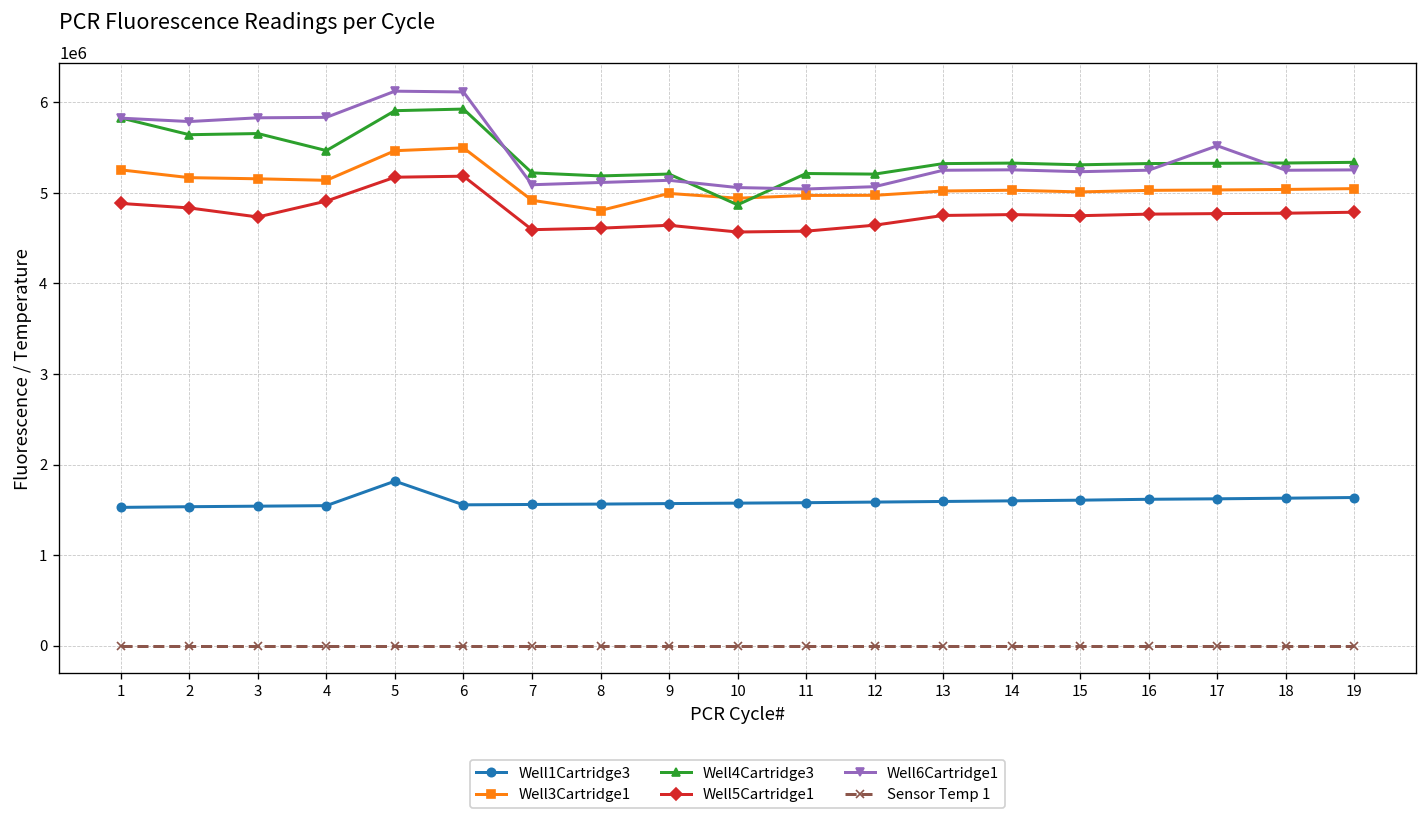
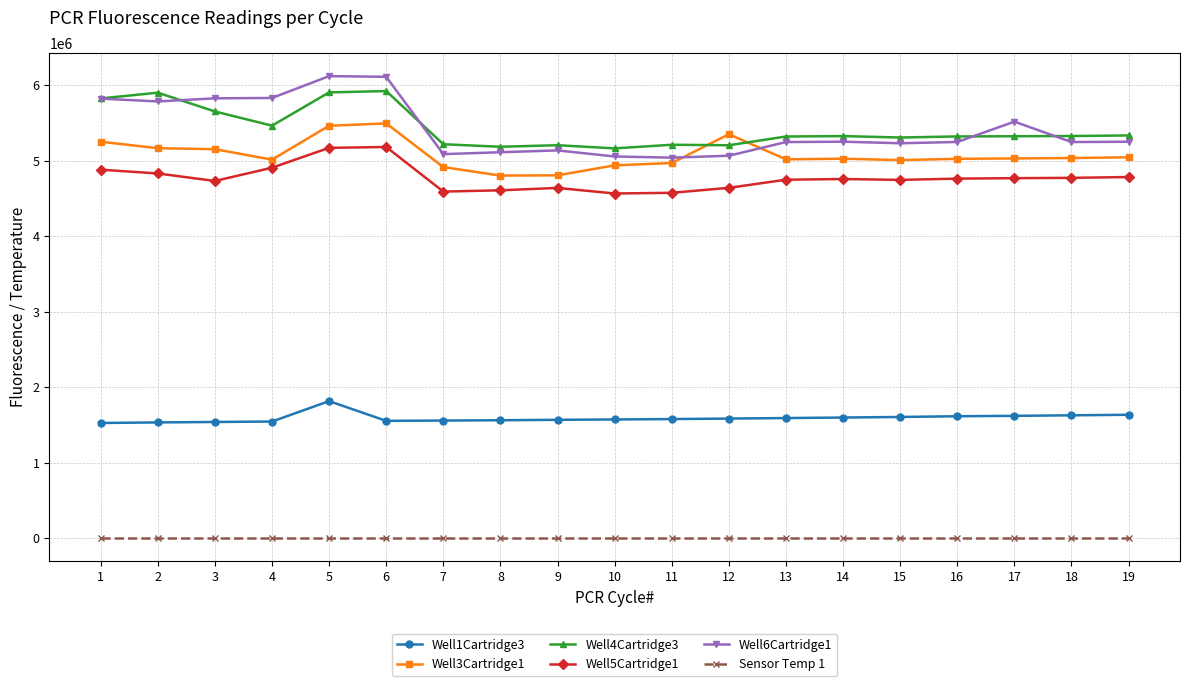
  {
    "Well1Cartridge3": {
      "1": 1500000,
      "2": 1500000,
      "3": 1500000,
      "4": 1500000,
      "5": 1800000,
      "6": 1600000,
      "7": 1600000,
      "8": 1600000,
      "9": 1600000,
      "10": 1600000,
      "11": 1600000,
      "12": 1600000,
      "13": 1600000,
      "14": 1600000,
      "15": 1600000,
      "16": 1600000,
      "17": 1600000,
      "18": 1600000,
      "19": 1600000
    },
    "Well3Cartridge1": {
      "1": 5300000,
      "2": 5200000,
      "3": 5200000,
-     "4": 5100000,
+     "4": 5000000,
      "5": 5500000,
      "6": 5500000,
      "7": 4900000,
      "8": 4800000,
-     "9": 5000000,
+     "9": 4800000,
      "10": 4900000,
      "11": 5000000,
-     "12": 5000000,
+     "12": 5400000,
      "13": 5000000,
      "14": 5000000,
      "15": 5000000,
      "16": 5000000,
      "17": 5000000,
      "18": 5000000,
      "19": 5000000
    },
    "Well4Cartridge3": {
-     "2": 5600000,
+     "2": 5900000,
      "3": 5700000,
      "4": 5500000,
      "5": 5900000,
      "6": 5900000,
      "7": 5200000,
      "8": 5200000,
      "9": 5200000,
-     "10": 4900000,
+     "10": 5200000,
      "11": 5200000,
      "12": 5200000,
      "13": 5300000,
      "14": 5300000,
      "15": 5300000,
      "16": 5300000,
      "17": 5300000,
      "18": 5300000,
      "19": 5300000
    },
    "Well5Cartridge1": {
      "1": 4900000,
      "2": 4800000,
      "3": 4700000,
      "4": 4900000,
      "5": 5200000,
      "6": 5200000,
      "7": 4600000,
      "8": 4600000,
      "9": 4600000,
      "10": 4600000,
      "11": 4600000,
      "12": 4600000,
      "13": 4800000,
      "14": 4800000,
      "15": 4700000,
      "16": 4800000,
      "17": 4800000,
      "18": 4800000,
      "19": 4800000
    },
    "Well6Cartridge1": {
      "2": 5800000,
      "3": 5800000,
      "4": 5800000,
      "5": 6100000,
      "6": 6100000,
      "7": 5100000,
      "8": 5100000,
      "9": 5100000,
      "10": 5100000,
      "11": 5000000,
      "12": 5100000,
      "13": 5200000,
      "14": 5300000,
      "15": 5200000,
      "16": 5300000,
      "17": 5500000,
      "18": 5200000,
      "19": 5300000
    },
    "Sensor Temp 1": {
      "1": 0,
      "2": 0,
      "3": 0,
      "4": 0,
      "5": 0,
      "6": 0,
      "7": 0,
      "8": 0,
      "9": 0,
      "10": 0,
      "11": 0,
      "12": 0,
      "13": 0,
      "14": 0,
      "15": 0,
      "16": 0,
      "17": 0,
      "18": 0,
      "19": 0
    }
  }
